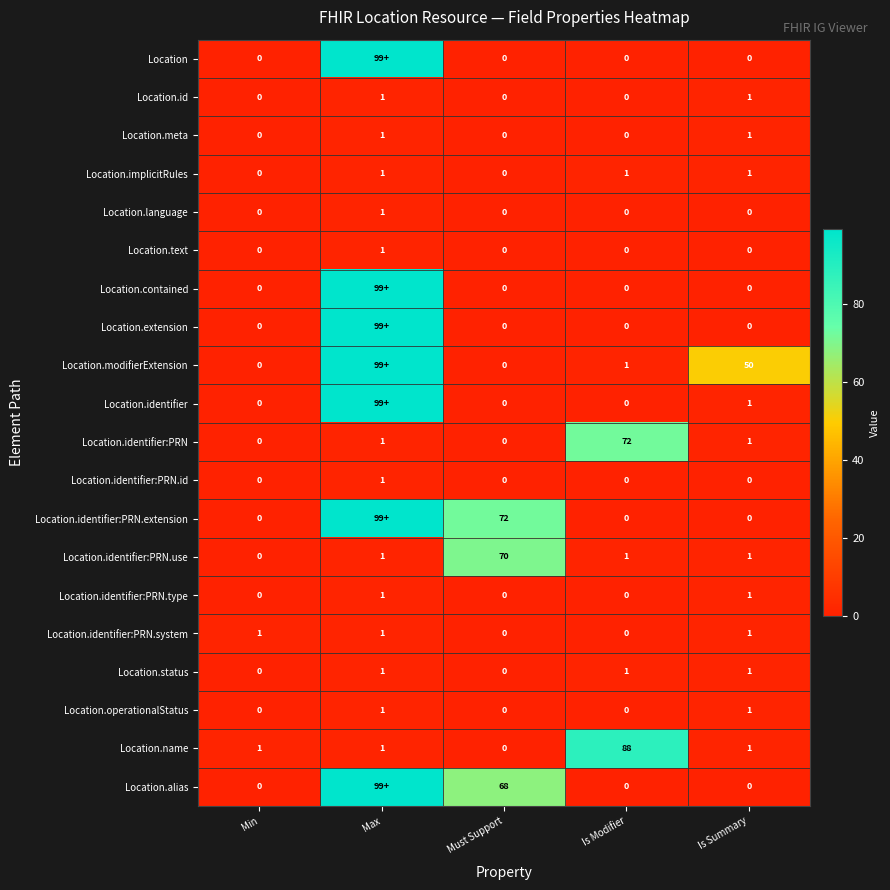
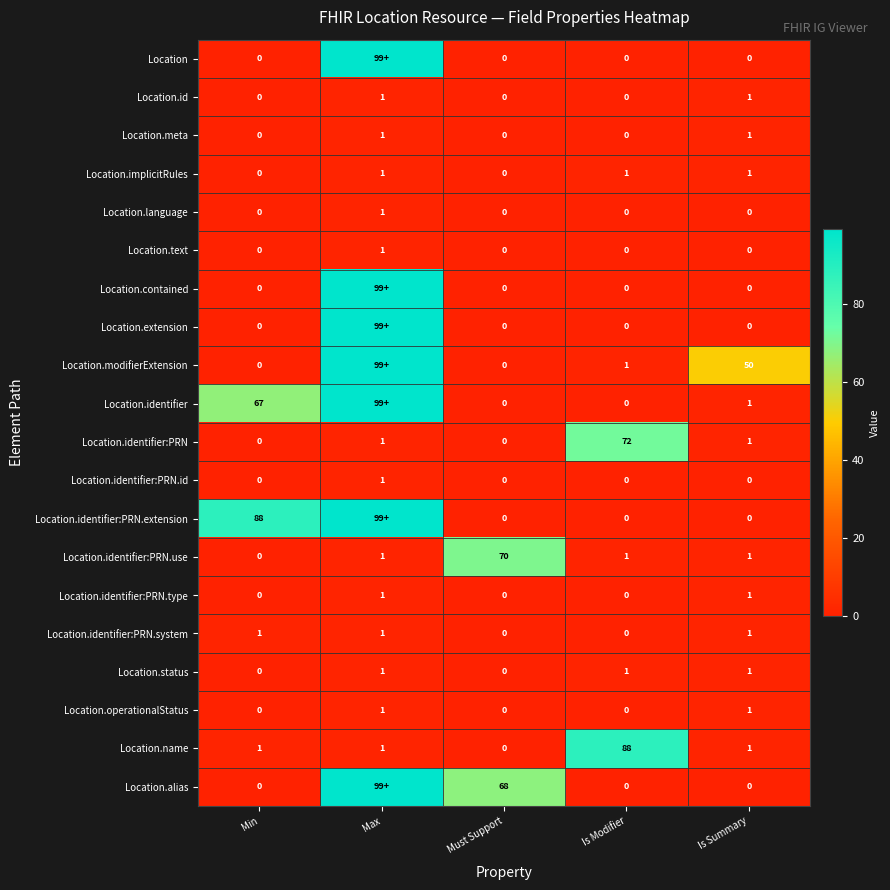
  {
    "Location": {
      "Min": "0",
      "Max": "99+",
      "Must Support": "0",
      "Is Modifier": "0",
      "Is Summary": "0"
    },
    "Location.id": {
      "Min": "0",
      "Max": "1",
      "Must Support": "0",
      "Is Modifier": "0",
      "Is Summary": "1"
    },
    "Location.meta": {
      "Min": "0",
      "Max": "1",
      "Must Support": "0",
      "Is Modifier": "0",
      "Is Summary": "1"
    },
    "Location.implicitRules": {
      "Min": "0",
      "Max": "1",
      "Must Support": "0",
      "Is Modifier": "1",
      "Is Summary": "1"
    },
    "Location.language": {
      "Min": "0",
      "Max": "1",
      "Must Support": "0",
      "Is Modifier": "0",
      "Is Summary": "0"
    },
    "Location.text": {
      "Min": "0",
      "Max": "1",
      "Must Support": "0",
      "Is Modifier": "0",
      "Is Summary": "0"
    },
    "Location.contained": {
      "Min": "0",
      "Max": "99+",
      "Must Support": "0",
      "Is Modifier": "0",
      "Is Summary": "0"
    },
    "Location.extension": {
      "Min": "0",
      "Max": "99+",
      "Must Support": "0",
      "Is Modifier": "0",
      "Is Summary": "0"
    },
    "Location.modifierExtension": {
      "Min": "0",
      "Max": "99+",
      "Must Support": "0",
      "Is Modifier": "1",
      "Is Summary": "50"
    },
    "Location.identifier": {
-     "Min": "0",
+     "Min": "67",
      "Max": "99+",
      "Must Support": "0",
      "Is Modifier": "0",
      "Is Summary": "1"
    },
    "Location.identifier:PRN": {
      "Min": "0",
      "Max": "1",
      "Must Support": "0",
      "Is Modifier": "72",
      "Is Summary": "1"
    },
    "Location.identifier:PRN.id": {
      "Min": "0",
      "Max": "1",
      "Must Support": "0",
      "Is Modifier": "0",
      "Is Summary": "0"
    },
    "Location.identifier:PRN.extension": {
-     "Min": "0",
+     "Min": "88",
      "Max": "99+",
-     "Must Support": "72",
+     "Must Support": "0",
      "Is Modifier": "0",
      "Is Summary": "0"
    },
    "Location.identifier:PRN.use": {
      "Min": "0",
      "Max": "1",
      "Must Support": "70",
      "Is Modifier": "1",
      "Is Summary": "1"
    },
    "Location.identifier:PRN.type": {
      "Min": "0",
      "Max": "1",
      "Must Support": "0",
      "Is Modifier": "0",
      "Is Summary": "1"
    },
    "Location.identifier:PRN.system": {
      "Min": "1",
      "Max": "1",
      "Must Support": "0",
      "Is Modifier": "0",
      "Is Summary": "1"
    },
    "Location.status": {
      "Min": "0",
      "Max": "1",
      "Must Support": "0",
      "Is Modifier": "1",
      "Is Summary": "1"
    },
    "Location.operationalStatus": {
      "Min": "0",
      "Max": "1",
      "Must Support": "0",
      "Is Modifier": "0",
      "Is Summary": "1"
    },
    "Location.name": {
      "Min": "1",
      "Max": "1",
      "Must Support": "0",
      "Is Modifier": "88",
      "Is Summary": "1"
    },
    "Location.alias": {
      "Min": "0",
      "Max": "99+",
      "Must Support": "68",
      "Is Modifier": "0",
      "Is Summary": "0"
    }
  }
